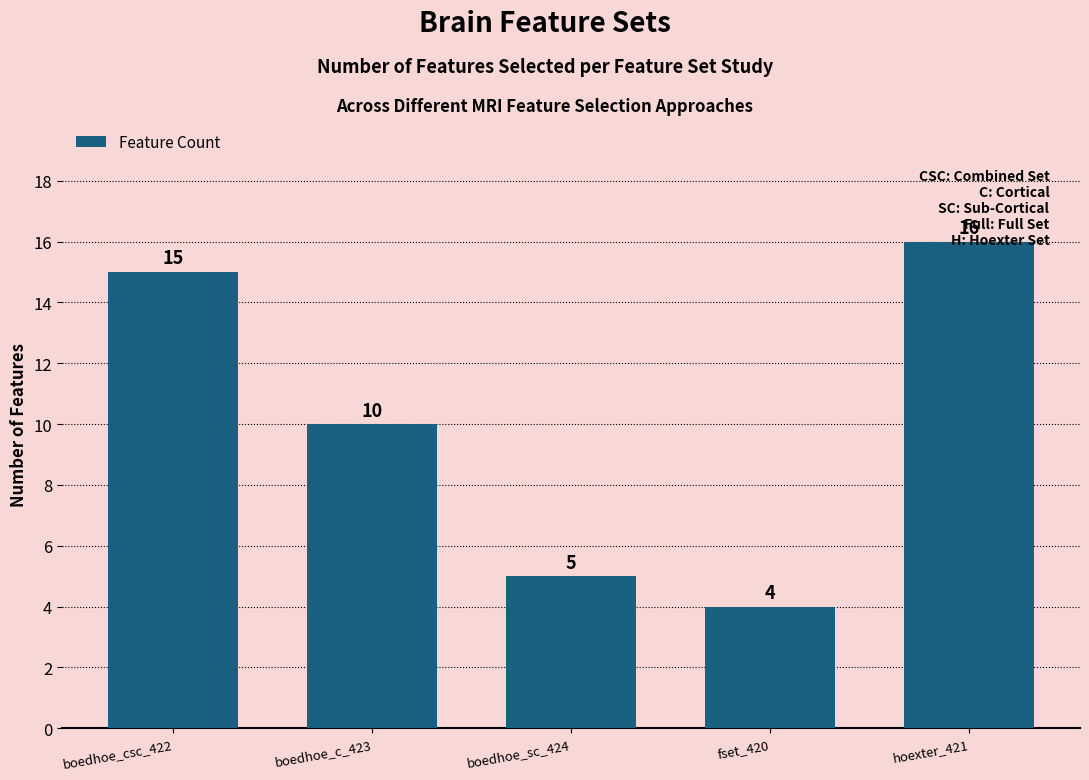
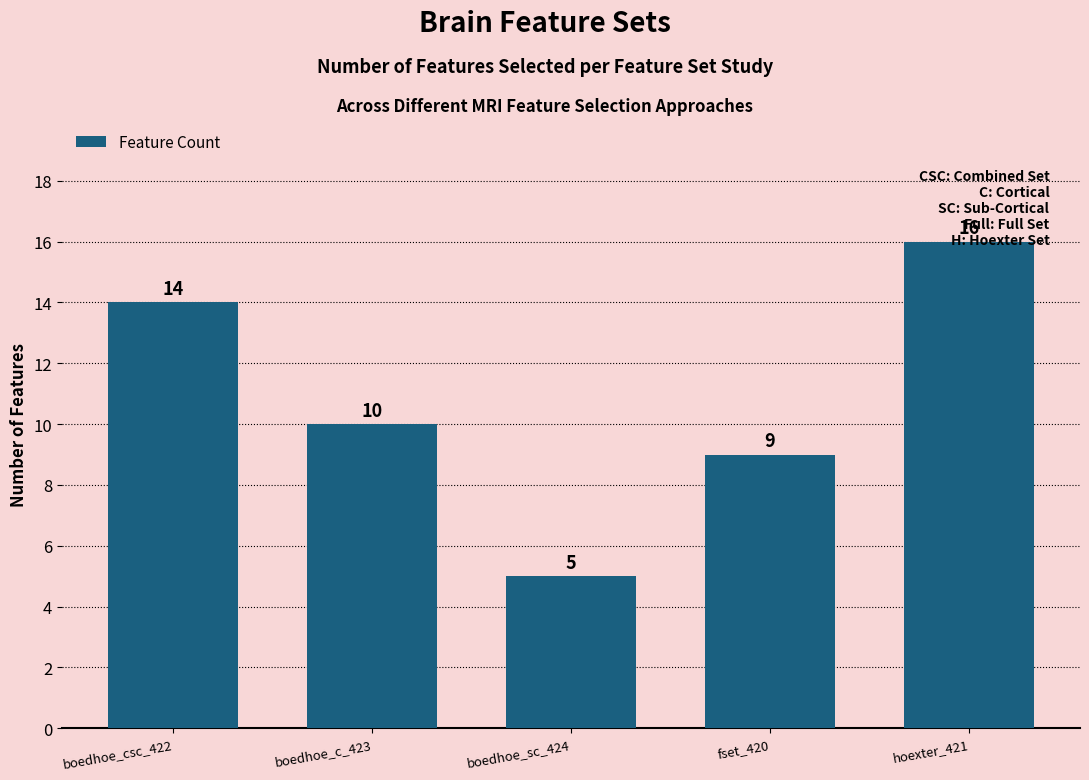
  {
-   "boedhoe_csc_422": 15,
+   "boedhoe_csc_422": 14,
    "boedhoe_c_423": 10,
    "boedhoe_sc_424": 5,
-   "fset_420": 4
+   "fset_420": 9
  }
